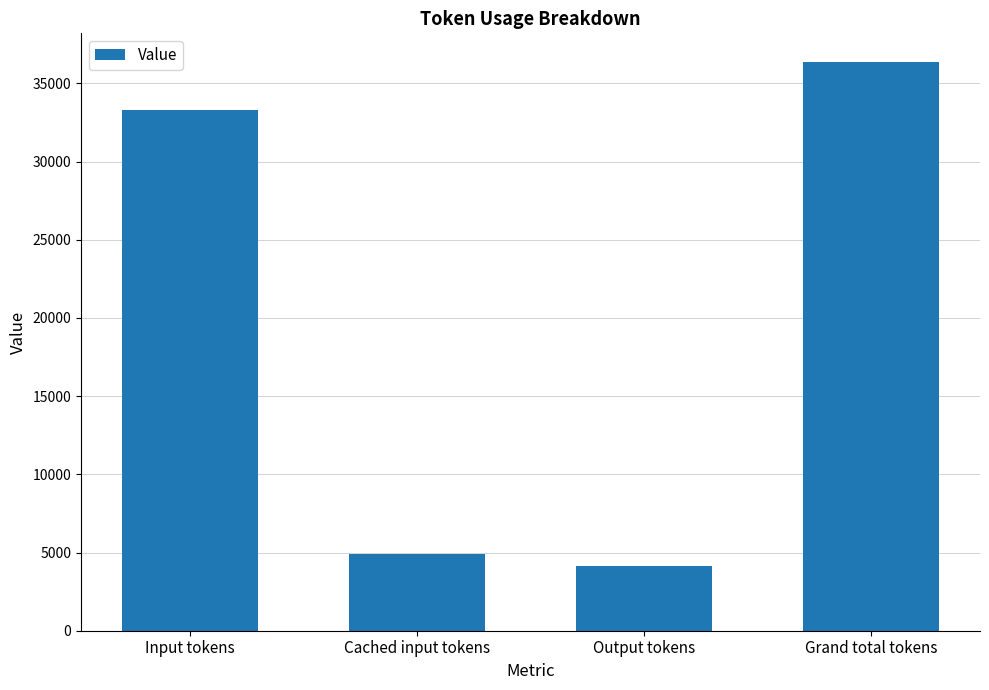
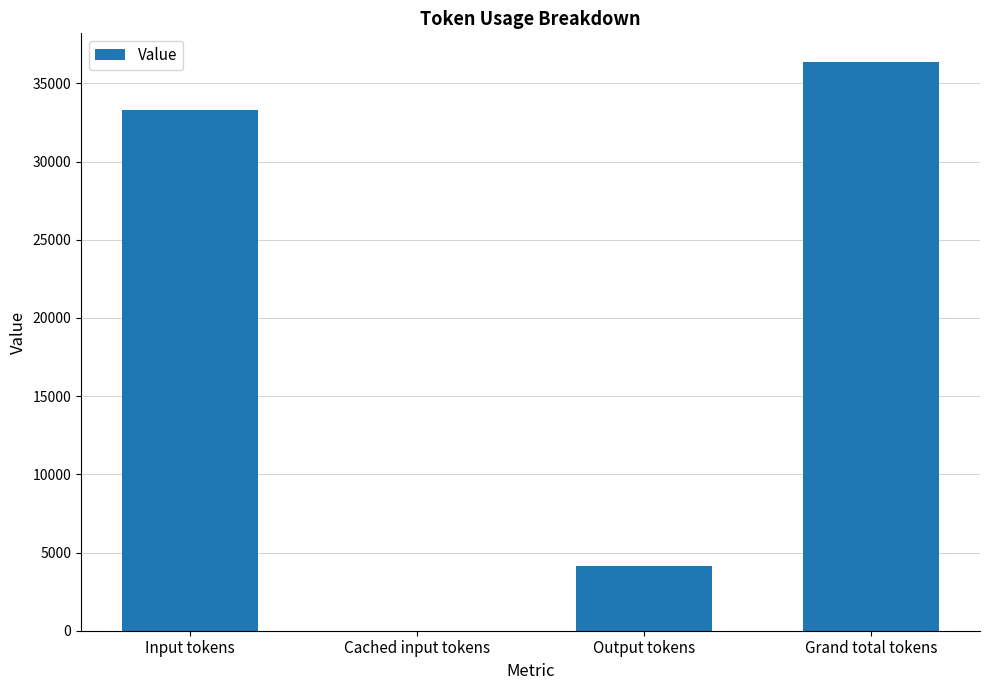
  {
    "Input tokens": 33300,
-   "Cached input tokens": 4900,
+   "Cached input tokens": 0,
    "Output tokens": 4200,
    "Grand total tokens": 36400
  }
